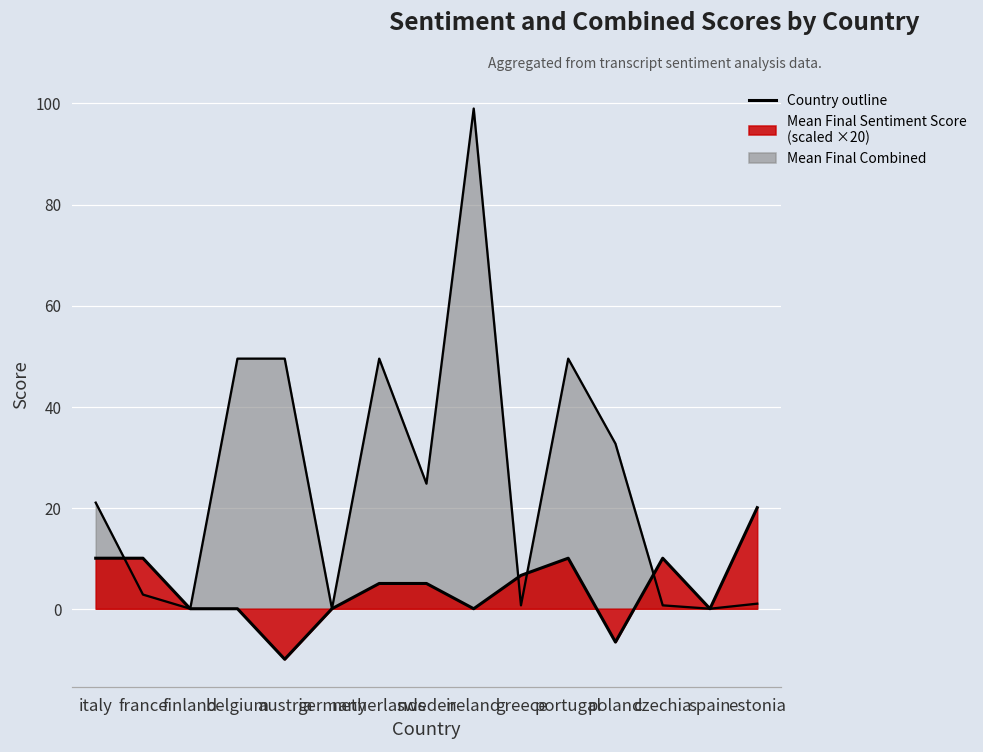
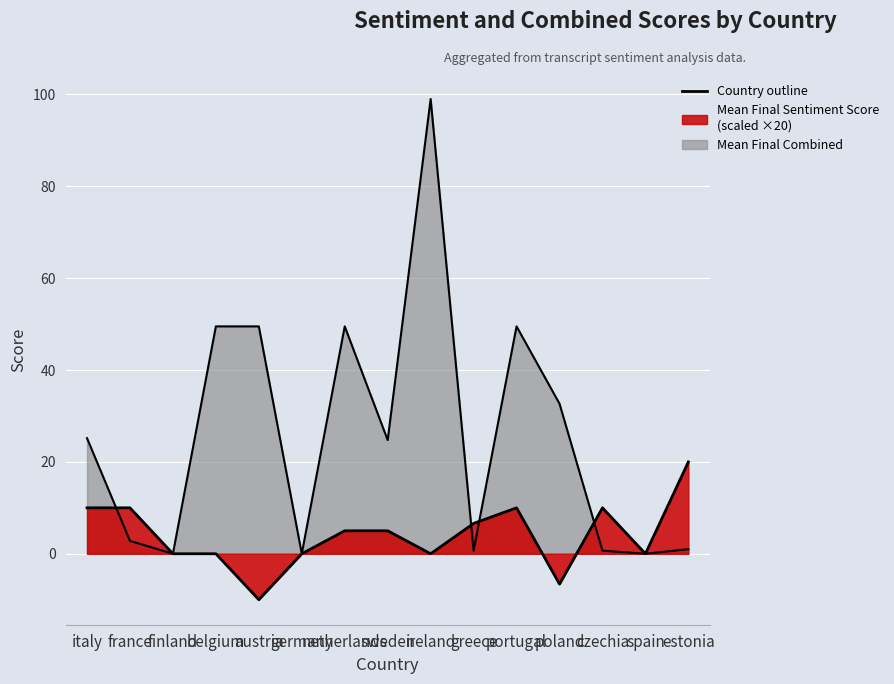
  {
    "Mean Final Combined": {
-     "italy": 21,
+     "italy": 25,
      "france": 3,
      "estonia": 1
    }
  }
